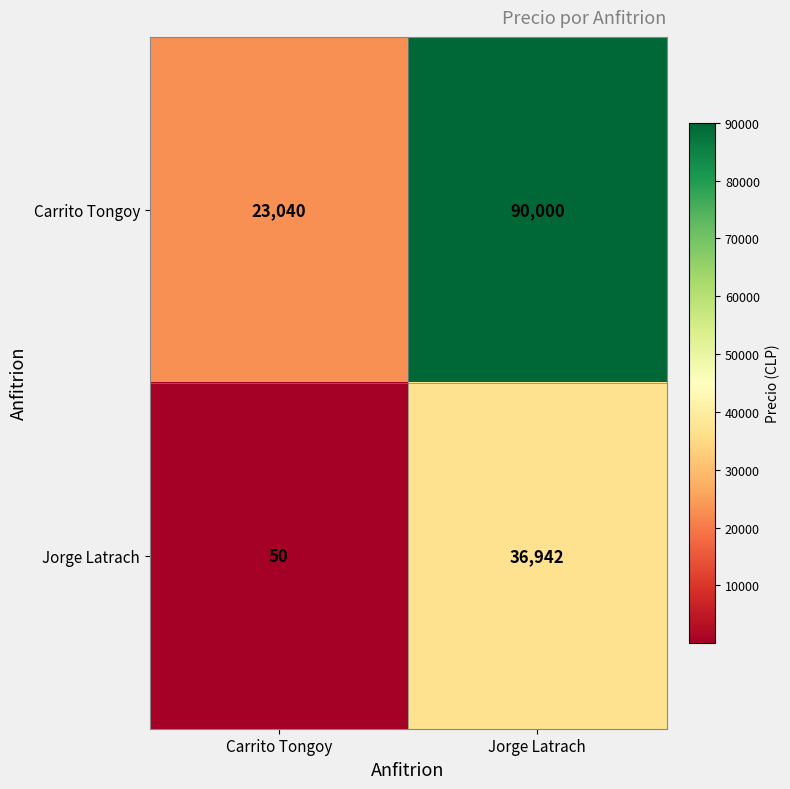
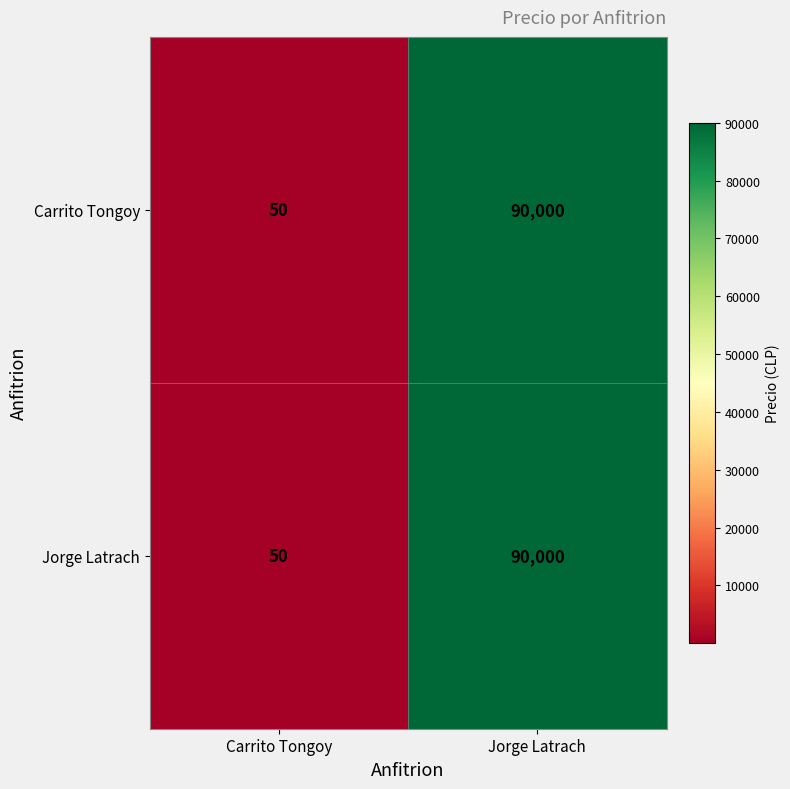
  {
    "Carrito Tongoy": {
-     "Carrito Tongoy": "23,040",
+     "Carrito Tongoy": "50",
      "Jorge Latrach": "90,000"
    },
    "Jorge Latrach": {
      "Carrito Tongoy": "50",
-     "Jorge Latrach": "36,942"
+     "Jorge Latrach": "90,000"
    }
  }
